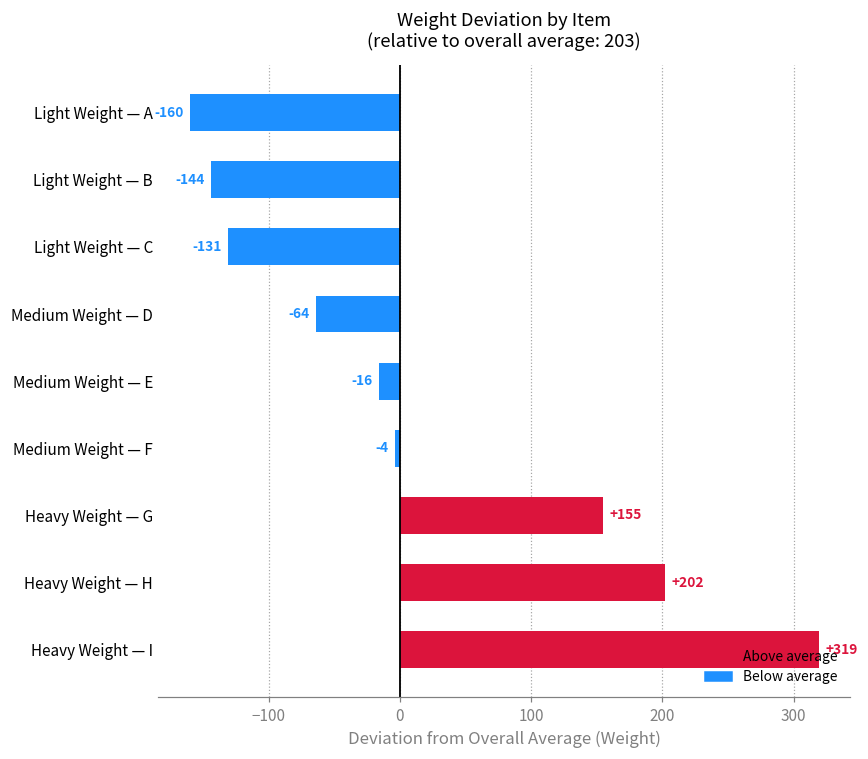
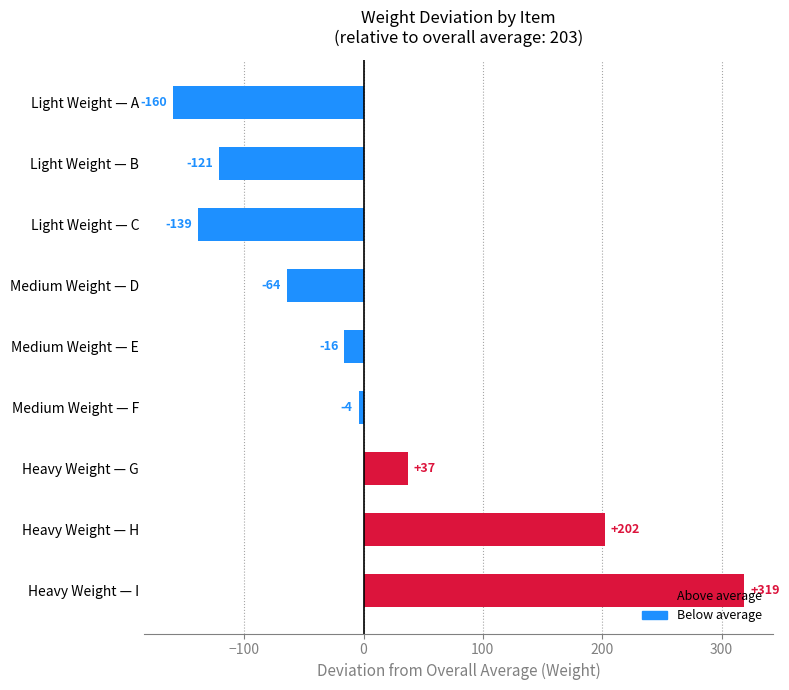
  {
    "Light Weight — A": "-160",
-   "Light Weight — B": "-144",
-   "Light Weight — C": "-131",
+   "Light Weight — B": "-121",
+   "Light Weight — C": "-139",
    "Medium Weight — D": "-64",
    "Medium Weight — E": "-16",
    "Medium Weight — F": "-4",
-   "Heavy Weight — G": "+155",
+   "Heavy Weight — G": "+37",
    "Heavy Weight — H": "+202",
    "Heavy Weight — I": "+319"
  }
